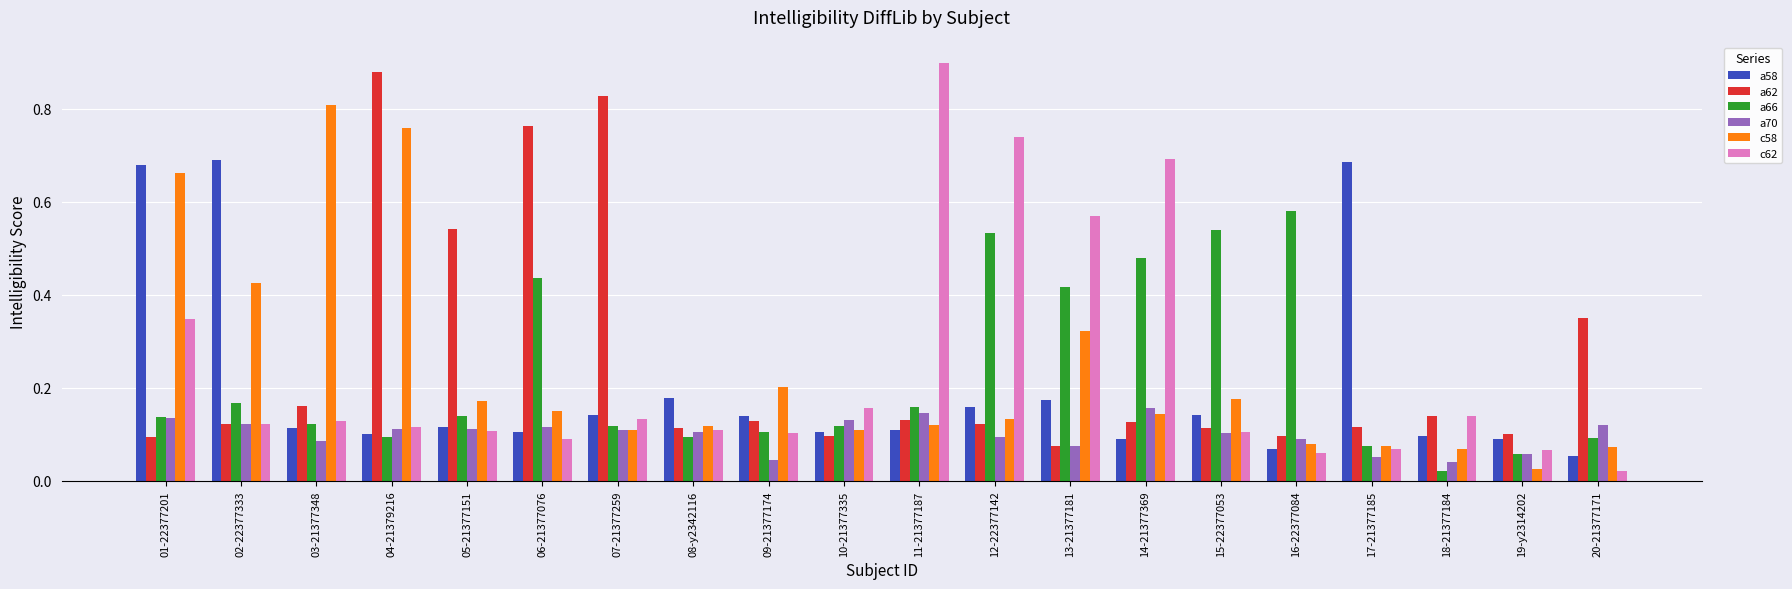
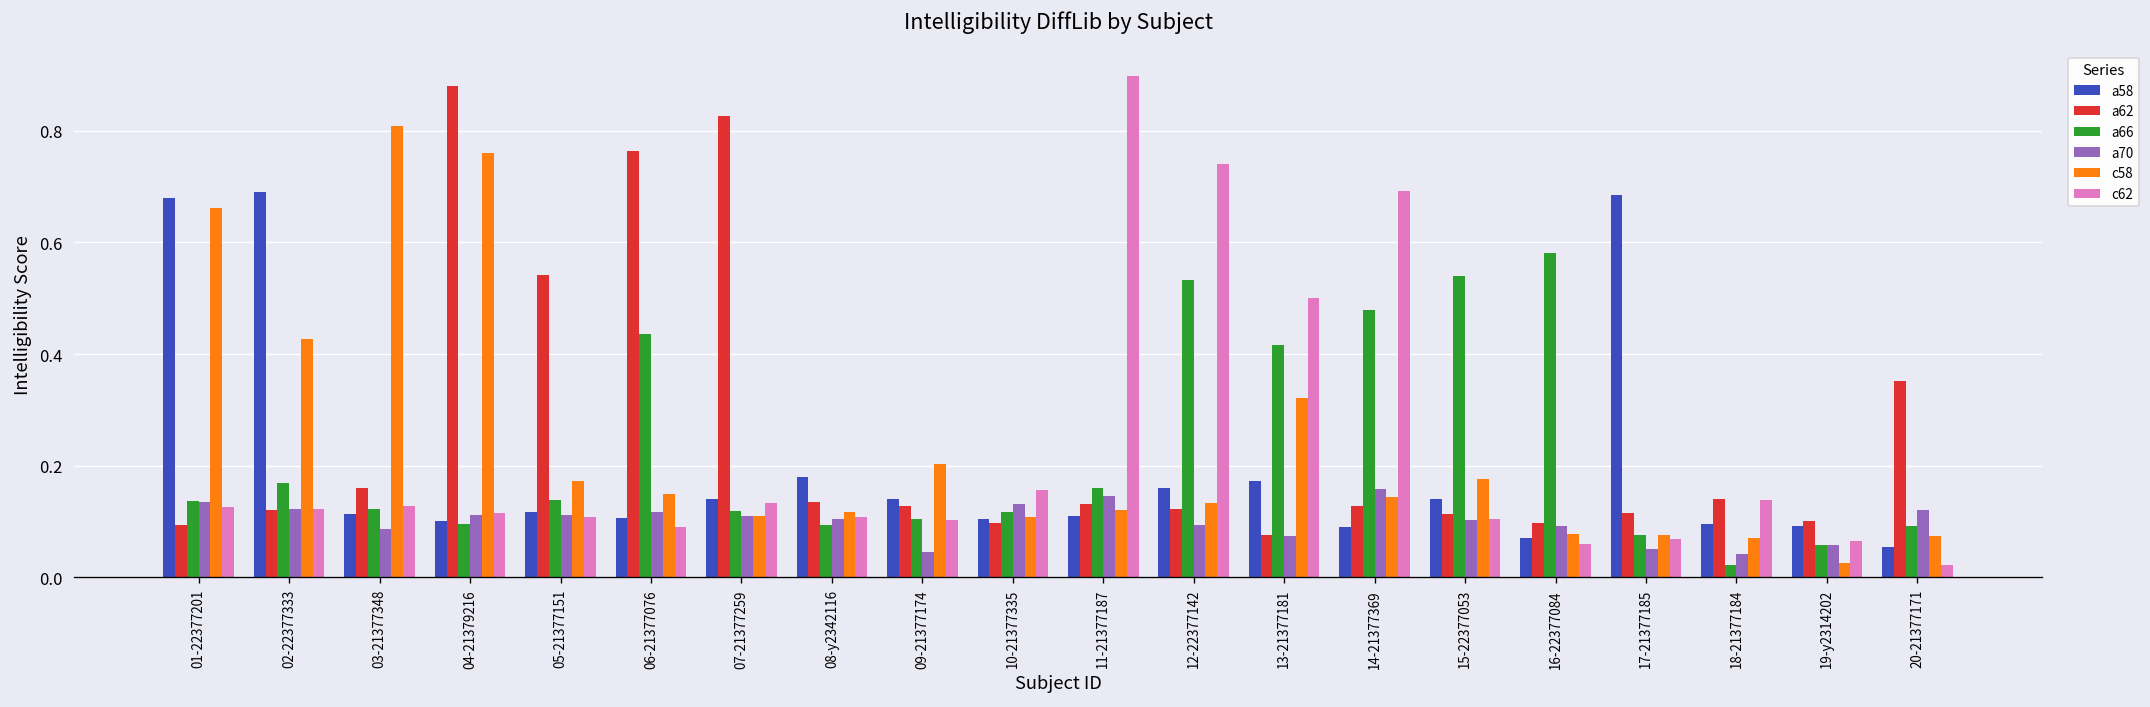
  {
    "a58": {
      "01-22377201": 0.68,
      "02-22377333": 0.69,
      "03-21377348": 0.11,
      "04-21379216": 0.10,
      "05-21377151": 0.12,
      "06-21377076": 0.11,
      "07-21377259": 0.14,
      "08-y2342116": 0.18,
      "09-21377174": 0.14,
      "10-21377335": 0.11,
      "11-21377187": 0.11,
      "12-22377142": 0.16,
      "13-21377181": 0.17,
      "14-21377369": 0.09,
      "15-22377053": 0.14,
      "16-22377084": 0.07,
      "17-21377185": 0.69,
      "18-21377184": 0.10,
      "19-y2314202": 0.09,
      "20-21377171": 0.05
    },
    "a62": {
      "01-22377201": 0.09,
      "02-22377333": 0.12,
      "03-21377348": 0.16,
      "04-21379216": 0.88,
      "05-21377151": 0.54,
      "06-21377076": 0.76,
      "07-21377259": 0.83,
-     "08-y2342116": 0.11,
+     "08-y2342116": 0.14,
      "09-21377174": 0.13,
      "10-21377335": 0.10,
      "11-21377187": 0.13,
      "12-22377142": 0.12,
      "13-21377181": 0.08,
      "14-21377369": 0.13,
      "15-22377053": 0.11,
      "16-22377084": 0.10,
      "17-21377185": 0.12,
      "18-21377184": 0.14,
      "19-y2314202": 0.10,
      "20-21377171": 0.35
    },
    "a66": {
      "01-22377201": 0.14,
      "02-22377333": 0.17,
      "03-21377348": 0.12,
      "04-21379216": 0.10,
      "05-21377151": 0.14,
      "06-21377076": 0.44,
      "07-21377259": 0.12,
      "08-y2342116": 0.09,
      "09-21377174": 0.11,
      "10-21377335": 0.12,
      "11-21377187": 0.16,
      "12-22377142": 0.53,
      "13-21377181": 0.42,
      "14-21377369": 0.48,
      "15-22377053": 0.54,
      "16-22377084": 0.58,
      "17-21377185": 0.08,
      "18-21377184": 0.02,
      "19-y2314202": 0.06,
      "20-21377171": 0.09
    },
    "a70": {
      "01-22377201": 0.14,
      "02-22377333": 0.12,
      "03-21377348": 0.09,
      "04-21379216": 0.11,
      "05-21377151": 0.11,
      "06-21377076": 0.12,
      "07-21377259": 0.11,
      "08-y2342116": 0.10,
      "09-21377174": 0.05,
      "10-21377335": 0.13,
      "11-21377187": 0.15,
      "12-22377142": 0.09,
      "13-21377181": 0.07,
      "14-21377369": 0.16,
      "15-22377053": 0.10,
      "16-22377084": 0.09,
      "17-21377185": 0.05,
      "18-21377184": 0.04,
      "19-y2314202": 0.06,
      "20-21377171": 0.12
    },
    "c58": {
      "01-22377201": 0.66,
      "02-22377333": 0.43,
      "03-21377348": 0.81,
      "04-21379216": 0.76,
      "05-21377151": 0.17,
      "06-21377076": 0.15,
      "07-21377259": 0.11,
      "08-y2342116": 0.12,
      "09-21377174": 0.20,
      "10-21377335": 0.11,
      "11-21377187": 0.12,
      "12-22377142": 0.13,
      "13-21377181": 0.32,
      "14-21377369": 0.14,
      "15-22377053": 0.18,
      "16-22377084": 0.08,
      "17-21377185": 0.08,
      "18-21377184": 0.07,
      "19-y2314202": 0.03,
      "20-21377171": 0.07
    },
    "c62": {
-     "01-22377201": 0.35,
+     "01-22377201": 0.13,
      "02-22377333": 0.12,
      "03-21377348": 0.13,
      "04-21379216": 0.12,
      "05-21377151": 0.11,
      "06-21377076": 0.09,
      "07-21377259": 0.13,
      "08-y2342116": 0.11,
      "09-21377174": 0.10,
      "10-21377335": 0.16,
      "11-21377187": 0.90,
      "12-22377142": 0.74,
-     "13-21377181": 0.57,
+     "13-21377181": 0.50,
      "14-21377369": 0.69,
      "15-22377053": 0.10,
      "16-22377084": 0.06,
      "17-21377185": 0.07,
      "18-21377184": 0.14,
      "19-y2314202": 0.07,
      "20-21377171": 0.02
    }
  }
